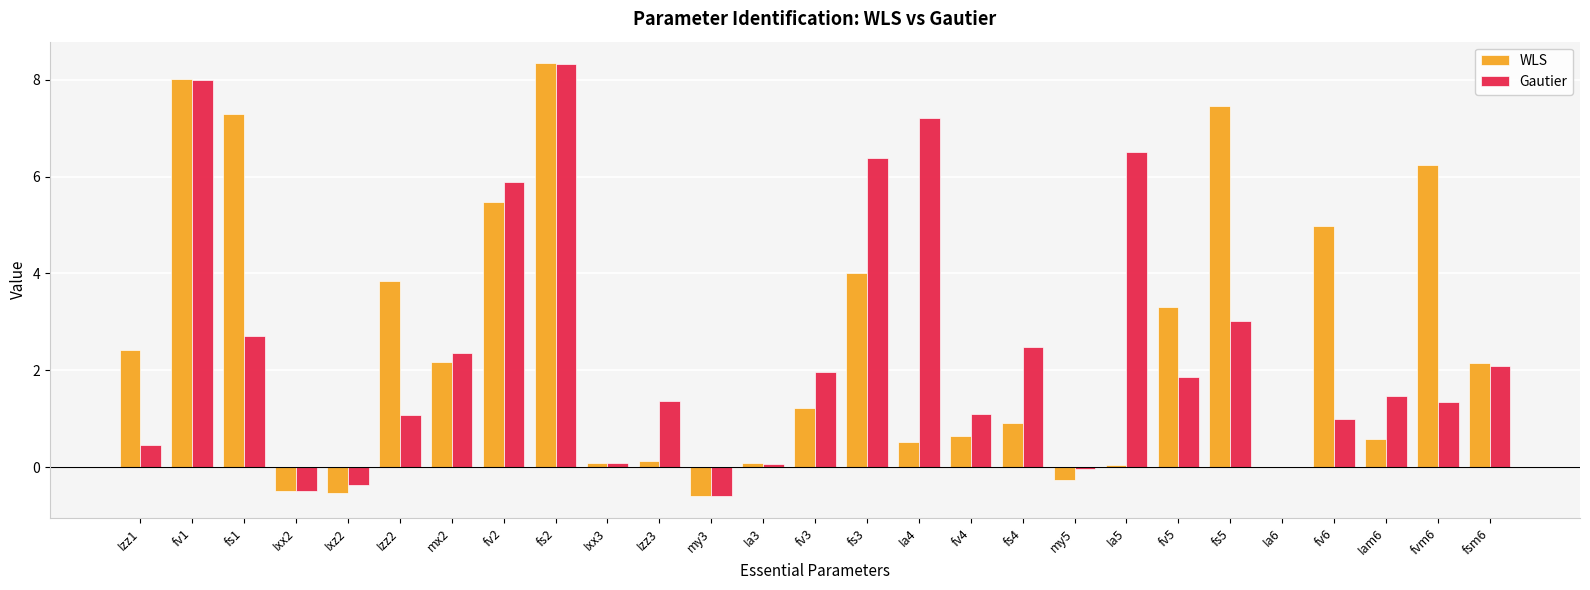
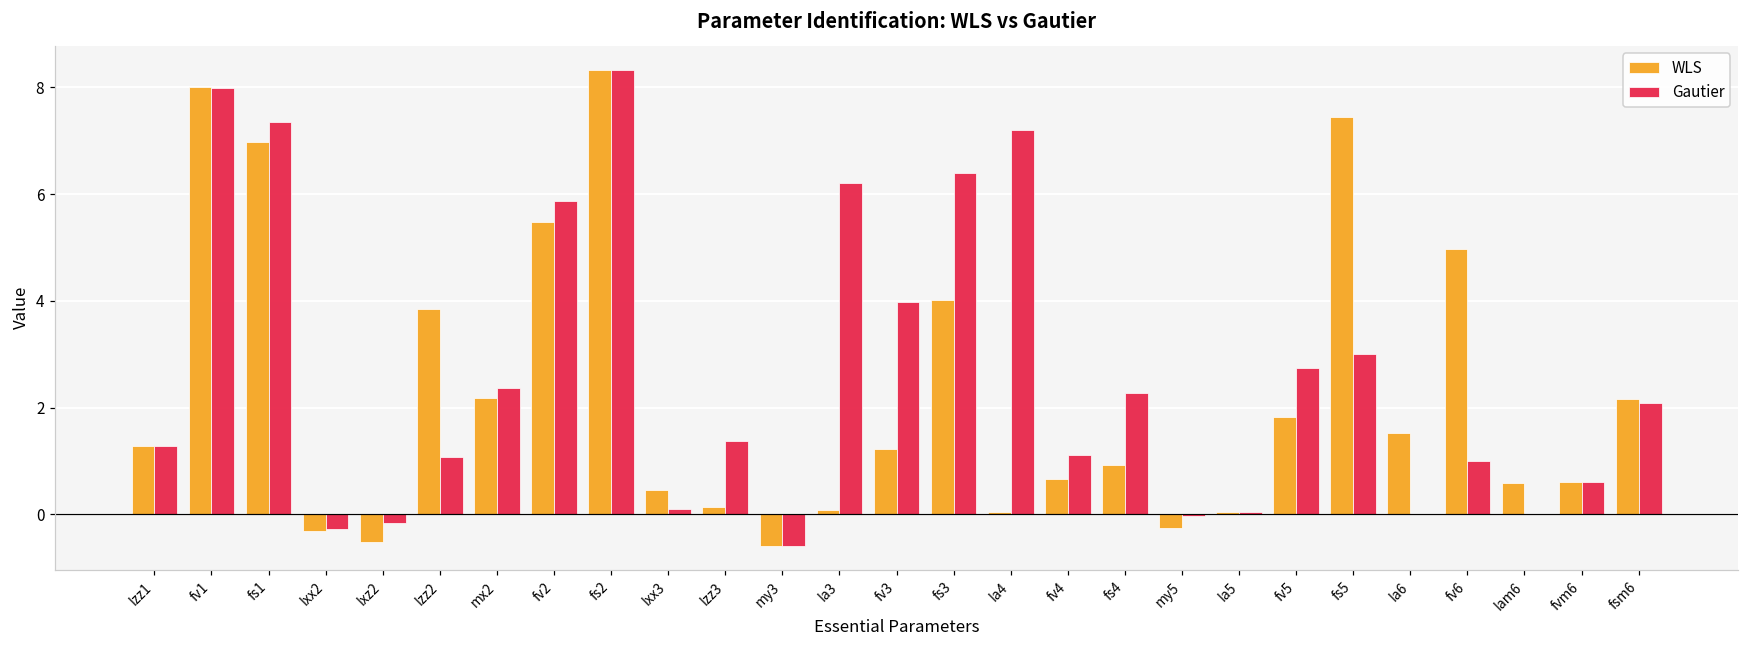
  {
    "WLS": {
-     "Izz1": 2.4,
+     "Izz1": 1.3,
      "fv1": 8.0,
-     "fs1": 7.3,
-     "Ixx2": -0.5,
+     "fs1": 7.0,
+     "Ixx2": -0.3,
      "Ixz2": -0.5,
      "Izz2": 3.9,
      "mx2": 2.2,
      "fv2": 5.5,
      "fs2": 8.3,
-     "Ixx3": 0.1,
+     "Ixx3": 0.4,
      "Izz3": 0.1,
      "my3": -0.6,
      "Ia3": 0.1,
      "fv3": 1.2,
      "fs3": 4.0,
-     "Ia4": 0.5,
+     "Ia4": 0.0,
      "fv4": 0.7,
      "fs4": 0.9,
      "my5": -0.3,
-     "fv5": 3.3,
+     "fv5": 1.8,
      "fs5": 7.4,
-     "Ia6": 0.0,
+     "Ia6": 1.5,
      "fv6": 5.0,
      "Iam6": 0.6,
-     "fvm6": 6.2,
+     "fvm6": 0.6,
      "fsm6": 2.2
    },
    "Gautier": {
-     "Izz1": 0.5,
+     "Izz1": 1.3,
      "fv1": 8.0,
-     "fs1": 2.7,
-     "Ixx2": -0.5,
-     "Ixz2": -0.4,
+     "fs1": 7.4,
+     "Ixx2": -0.3,
+     "Ixz2": -0.2,
      "Izz2": 1.1,
      "mx2": 2.4,
      "fv2": 5.9,
      "fs2": 8.3,
      "Ixx3": 0.1,
      "Izz3": 1.4,
      "my3": -0.6,
-     "Ia3": 0.1,
-     "fv3": 2.0,
+     "Ia3": 6.2,
+     "fv3": 4.0,
      "fs3": 6.4,
      "Ia4": 7.2,
      "fv4": 1.1,
-     "fs4": 2.5,
-     "Ia5": 6.5,
-     "fv5": 1.9,
+     "fs4": 2.3,
+     "Ia5": 0.0,
+     "fv5": 2.7,
      "fs5": 3.0,
      "fv6": 1.0,
-     "Iam6": 1.5,
-     "fvm6": 1.3,
+     "Iam6": 0.0,
+     "fvm6": 0.6,
      "fsm6": 2.1
    }
  }
